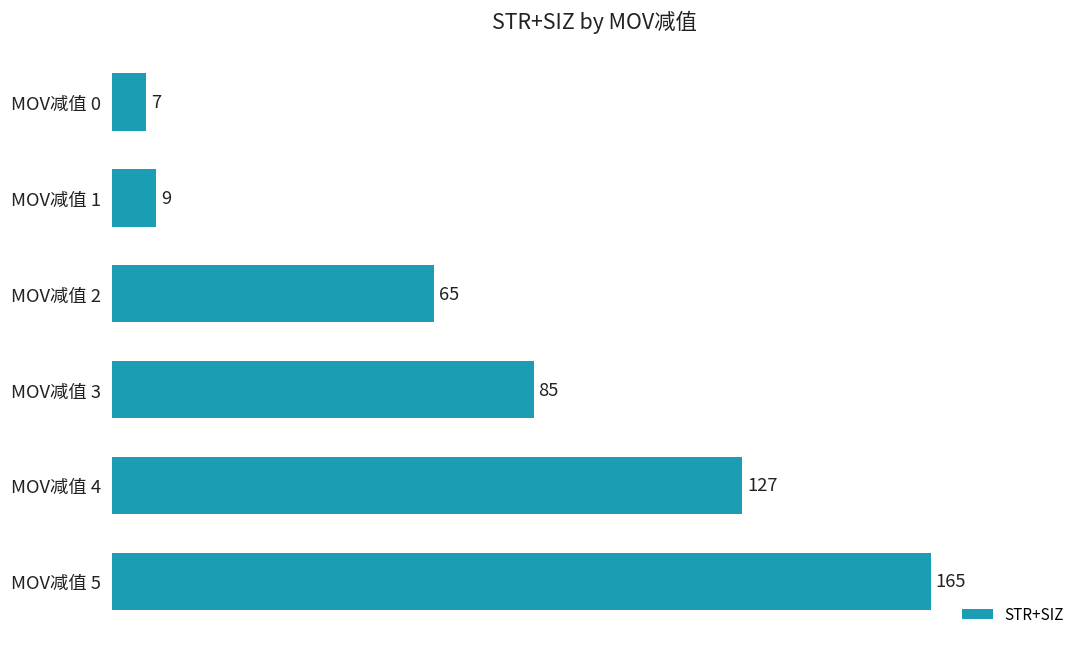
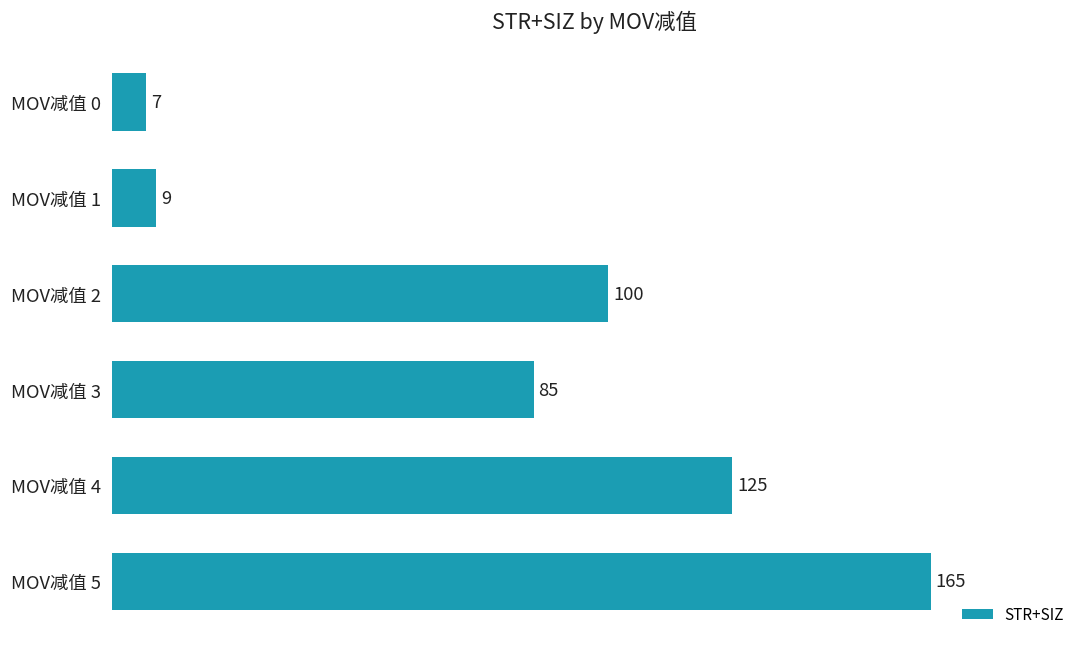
  {
    "MOV减值 0": 7,
    "MOV减值 1": 9,
-   "MOV减值 2": 65,
+   "MOV减值 2": 100,
    "MOV减值 3": 85,
-   "MOV减值 4": 127,
+   "MOV减值 4": 125,
    "MOV减值 5": 165
  }
